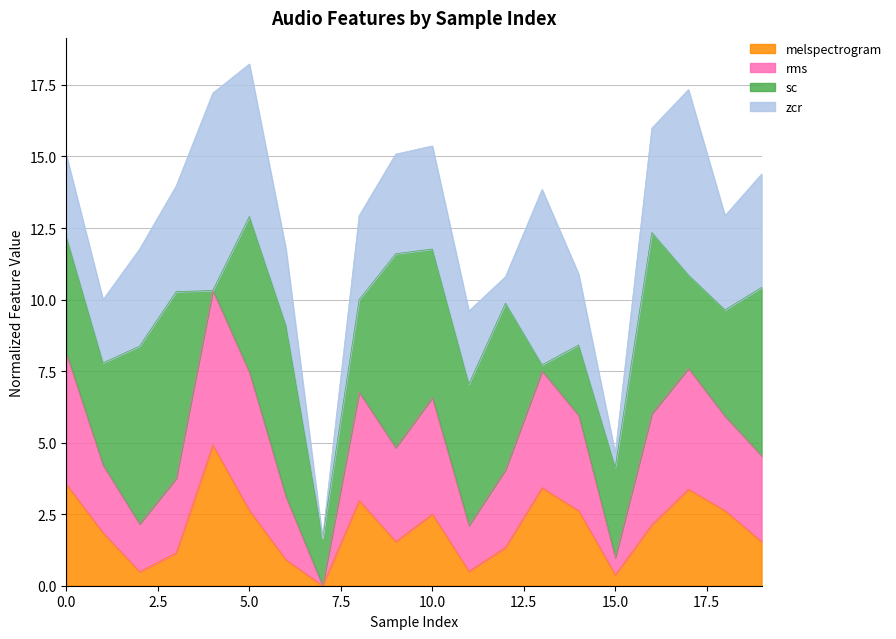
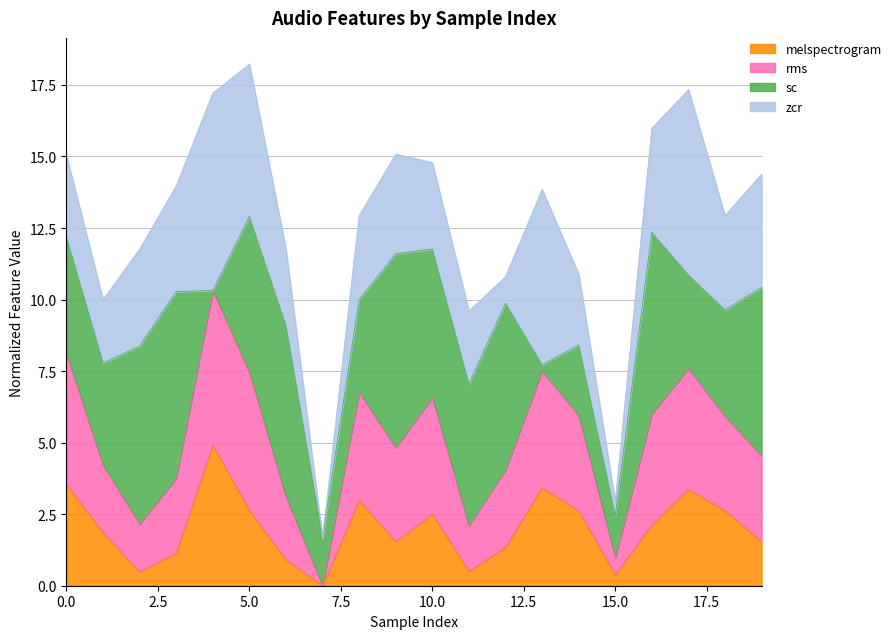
  {
    "melspectrogram": {
      "0.0": 3.5,
      "5.0": 2.6,
      "10.0": 2.5,
      "15.0": 0.4
    },
    "rms": {
      "0.0": 4.6,
      "5.0": 4.8,
      "10.0": 4.1,
      "15.0": 0.6
    },
    "sc": {
      "0.0": 4.1,
      "5.0": 5.4,
      "10.0": 5.2,
-     "15.0": 3.2
+     "15.0": 1.5
    },
    "zcr": {
      "0.0": 2.8,
      "5.0": 5.3,
-     "10.0": 3.6,
+     "10.0": 3.0,
      "15.0": 0.5
    }
  }
